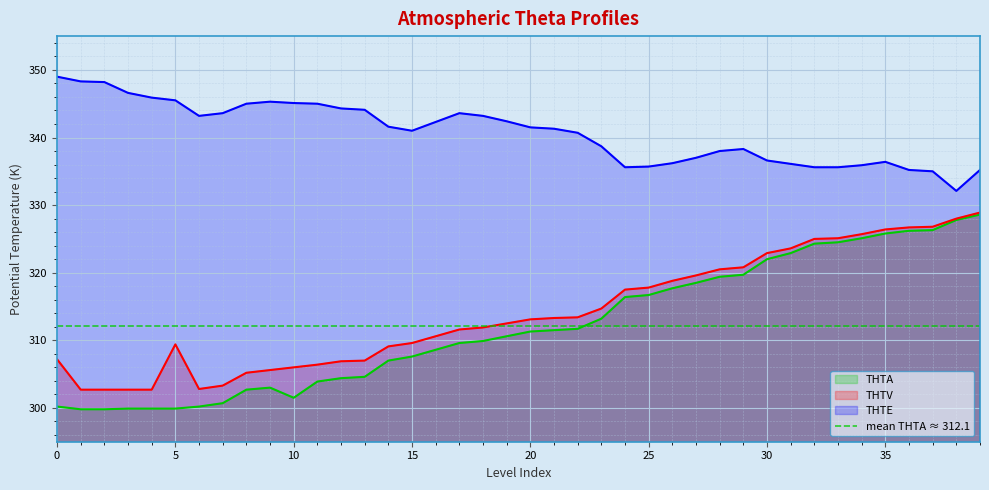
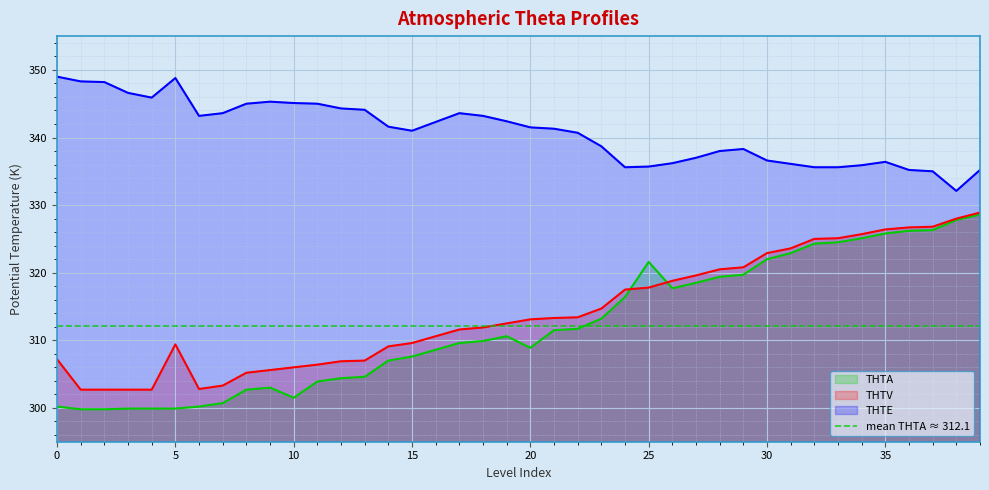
  {
    "THTA": {
      "0": 300,
      "5": 300,
      "10": 302,
      "15": 308,
-     "20": 311,
-     "25": 317,
+     "20": 309,
+     "25": 322,
      "30": 322,
      "35": 326
    },
    "THTV": {
      "0": 307,
      "5": 309,
      "10": 306,
      "15": 310,
      "20": 313,
      "25": 318,
      "30": 323,
      "35": 326
    },
    "THTE": {
      "0": 349,
-     "5": 346,
+     "5": 349,
      "10": 345,
      "15": 341,
      "20": 342,
      "25": 336,
      "30": 337,
      "35": 336
    }
  }
